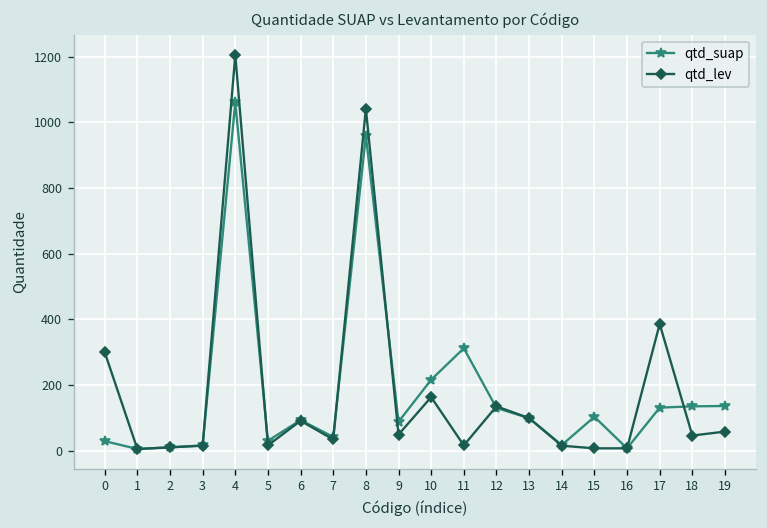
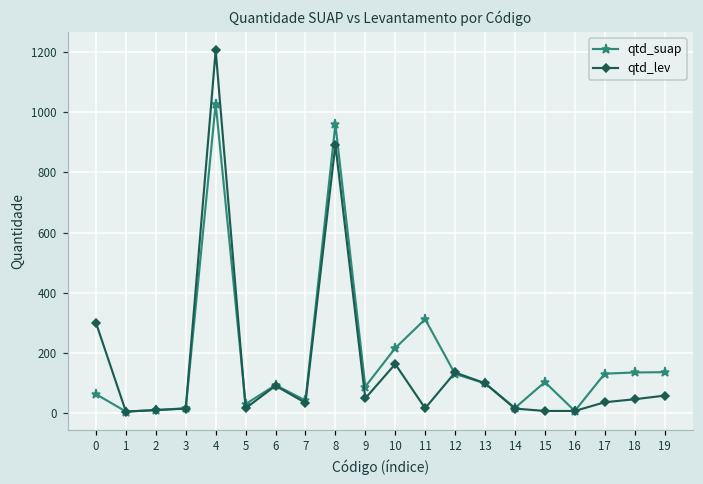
  {
    "qtd_suap": {
-     "0": 30,
-     "4": 1060,
+     "0": 60,
+     "4": 1030,
      "5": 30,
      "8": 960,
      "9": 90,
      "10": 220,
      "11": 310,
      "15": 100,
      "17": 130,
      "18": 140,
      "19": 140
    },
    "qtd_lev": {
      "0": 300,
      "4": 1210,
      "5": 20,
-     "8": 1040,
+     "8": 890,
      "9": 50,
      "10": 160,
      "11": 20,
      "15": 10,
-     "17": 390,
+     "17": 40,
      "18": 50,
      "19": 60
    }
  }
